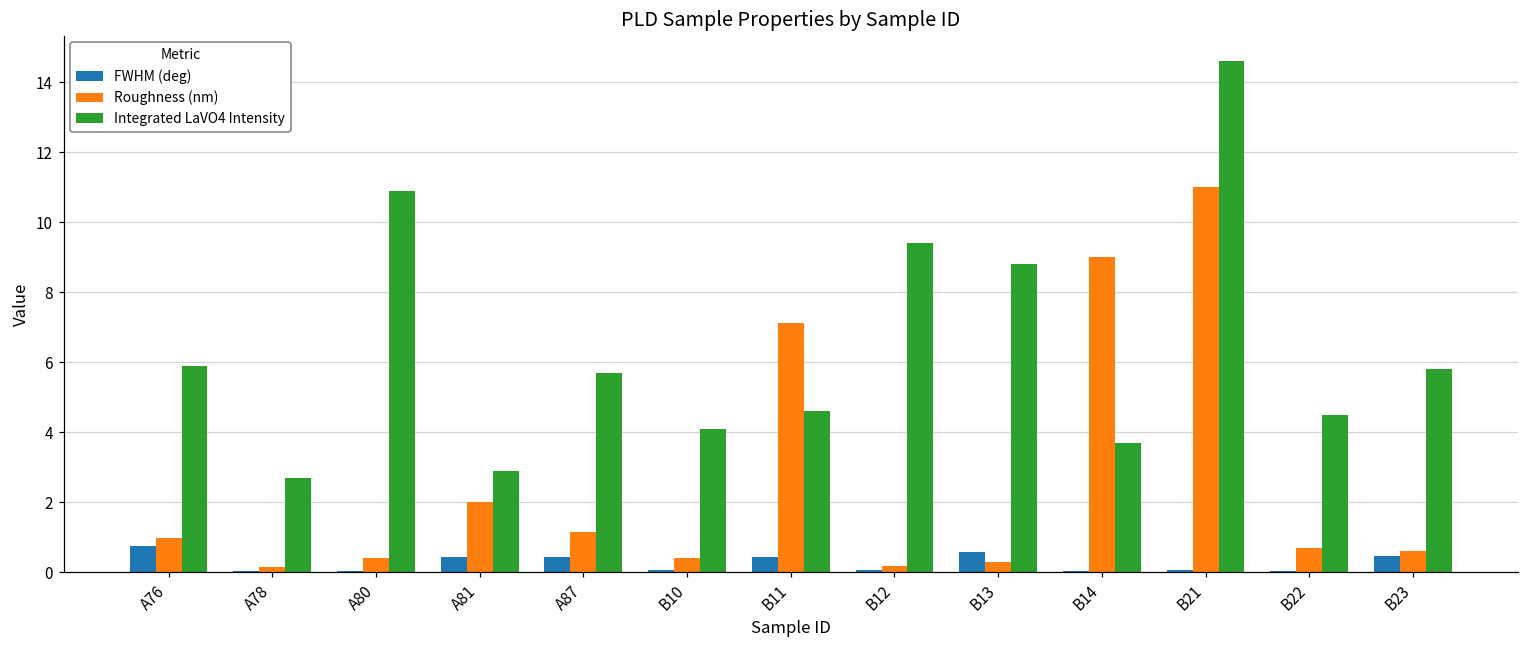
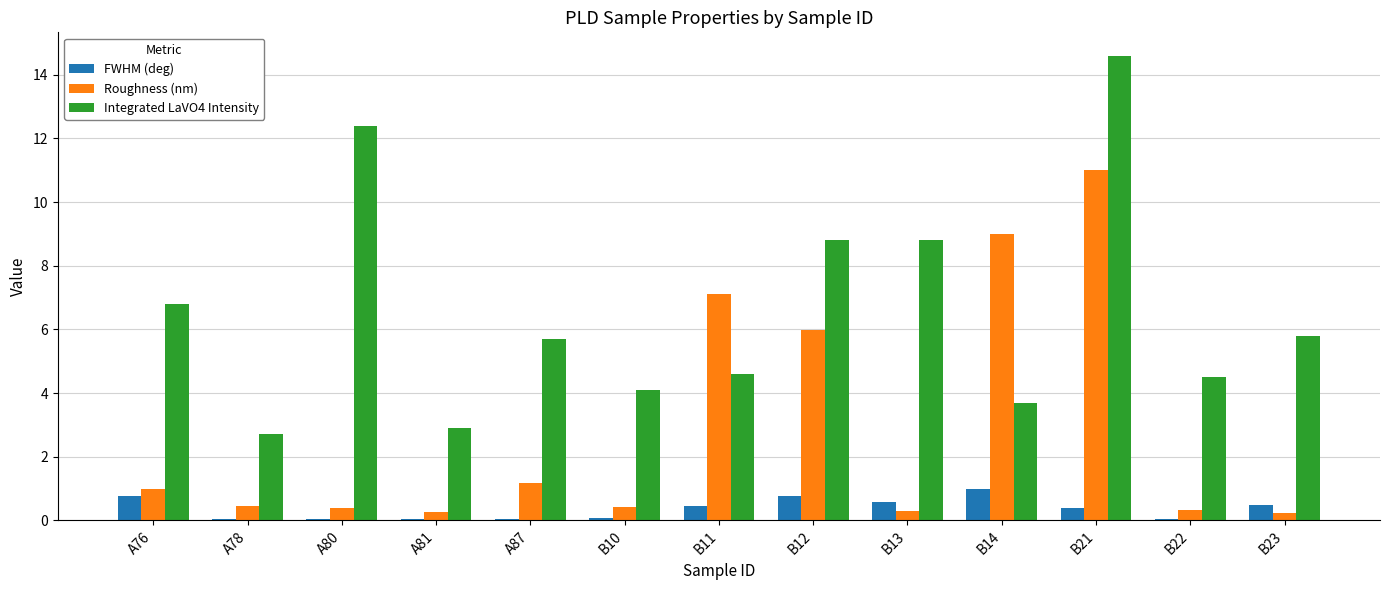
  {
    "FWHM (deg)": {
      "A76": 0.8,
-     "A81": 0.4,
-     "A87": 0.4,
+     "A81": 0.0,
+     "A87": 0.0,
      "B10": 0.1,
      "B11": 0.4,
-     "B12": 0.1,
+     "B12": 0.8,
      "B13": 0.6,
-     "B14": 0.0,
-     "B21": 0.1,
+     "B14": 1.0,
+     "B21": 0.4,
      "B23": 0.5
    },
    "Roughness (nm)": {
      "A76": 1.0,
-     "A78": 0.2,
+     "A78": 0.5,
      "A80": 0.4,
-     "A81": 2.0,
+     "A81": 0.3,
      "A87": 1.2,
      "B10": 0.4,
      "B11": 7.1,
-     "B12": 0.2,
+     "B12": 6.0,
      "B13": 0.3,
      "B14": 9.0,
      "B21": 11.0,
-     "B22": 0.7,
-     "B23": 0.6
+     "B22": 0.3,
+     "B23": 0.2
    },
    "Integrated LaVO4 Intensity": {
-     "A76": 5.9,
+     "A76": 6.8,
      "A78": 2.7,
-     "A80": 10.9,
+     "A80": 12.4,
      "A81": 2.9,
      "A87": 5.7,
      "B10": 4.1,
      "B11": 4.6,
-     "B12": 9.4,
+     "B12": 8.8,
      "B13": 8.8,
      "B14": 3.7,
      "B21": 14.6,
      "B22": 4.5,
      "B23": 5.8
    }
  }
